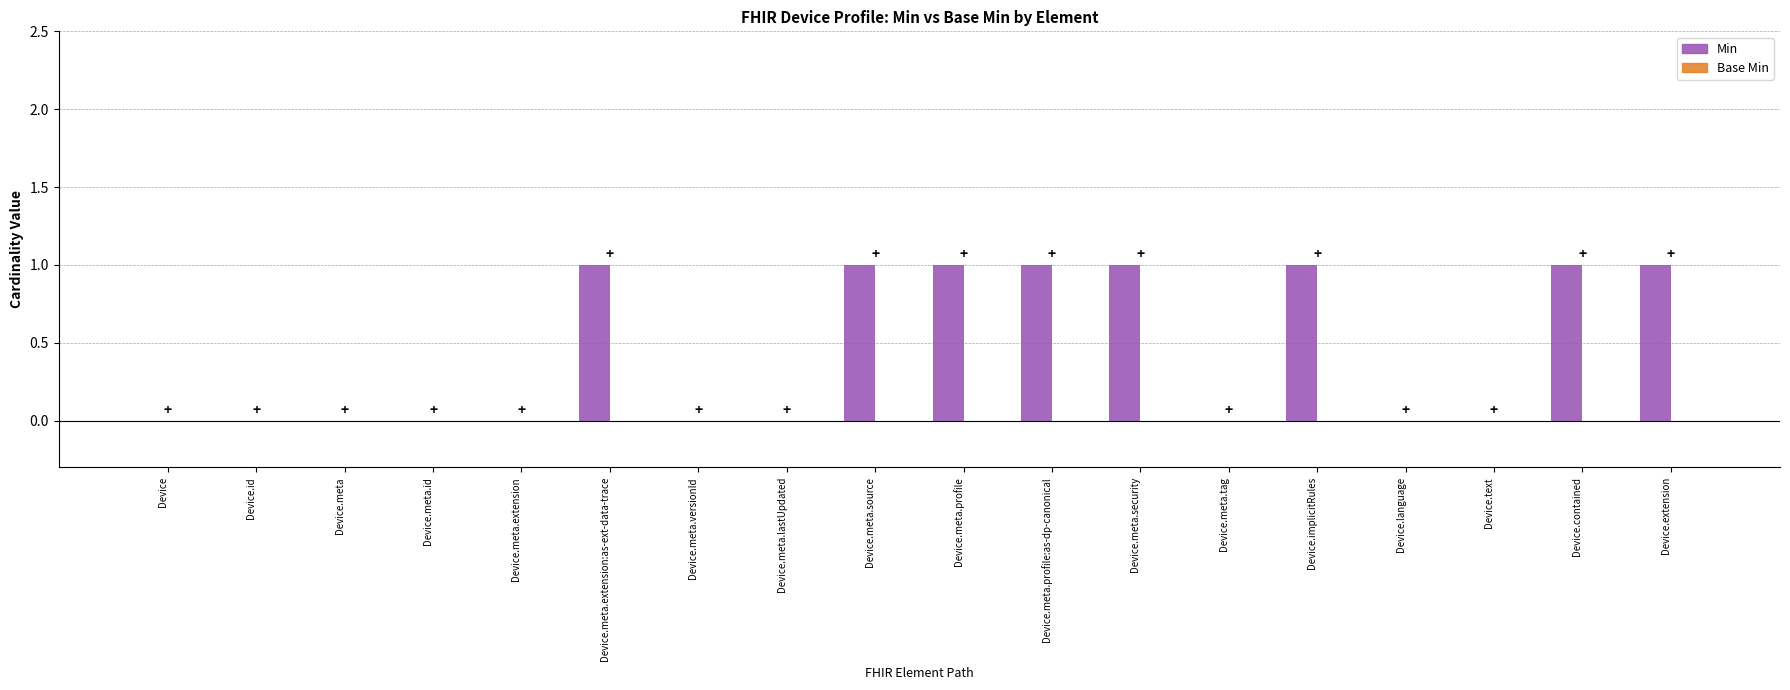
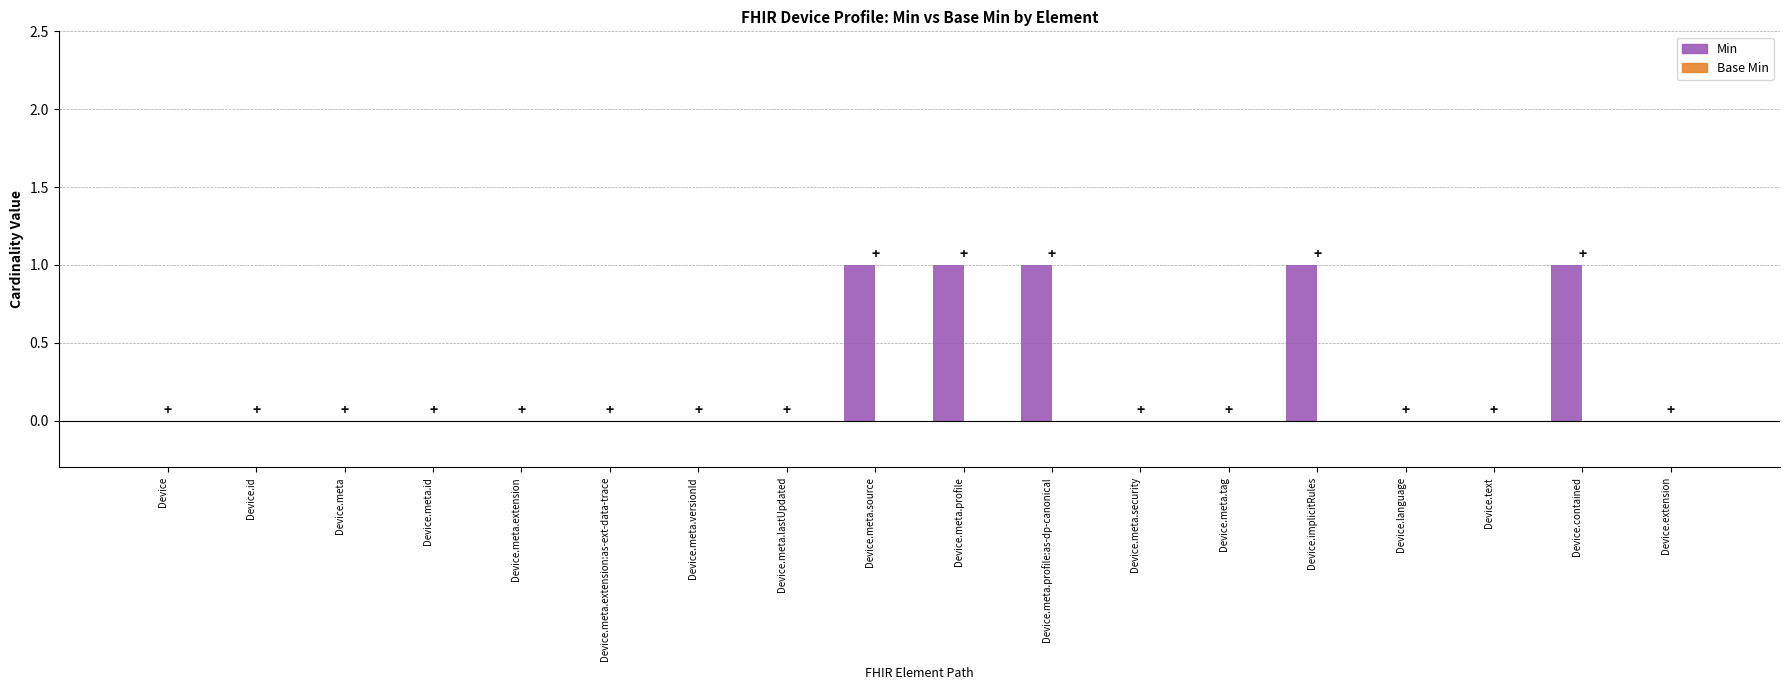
  {
    "Min": {
      "Device": 0,
      "Device.id": 0,
      "Device.meta": 0,
      "Device.meta.id": 0,
      "Device.meta.extension": 0,
-     "Device.meta.extension:as-ext-data-trace": 1,
+     "Device.meta.extension:as-ext-data-trace": 0,
      "Device.meta.versionId": 0,
      "Device.meta.lastUpdated": 0,
      "Device.meta.source": 1,
      "Device.meta.profile": 1,
      "Device.meta.profile:as-dp-canonical": 1,
-     "Device.meta.security": 1,
+     "Device.meta.security": 0,
      "Device.meta.tag": 0,
      "Device.implicitRules": 1,
      "Device.language": 0,
      "Device.text": 0,
      "Device.contained": 1,
-     "Device.extension": 1
+     "Device.extension": 0
    },
    "Base Min": {
      "Device": 0,
      "Device.id": 0,
      "Device.meta": 0,
      "Device.meta.id": 0,
      "Device.meta.extension": 0,
      "Device.meta.extension:as-ext-data-trace": 0,
      "Device.meta.versionId": 0,
      "Device.meta.lastUpdated": 0,
      "Device.meta.source": 0,
      "Device.meta.profile": 0,
      "Device.meta.profile:as-dp-canonical": 0,
      "Device.meta.security": 0,
      "Device.meta.tag": 0,
      "Device.implicitRules": 0,
      "Device.language": 0,
      "Device.text": 0,
      "Device.contained": 0,
      "Device.extension": 0
    }
  }
